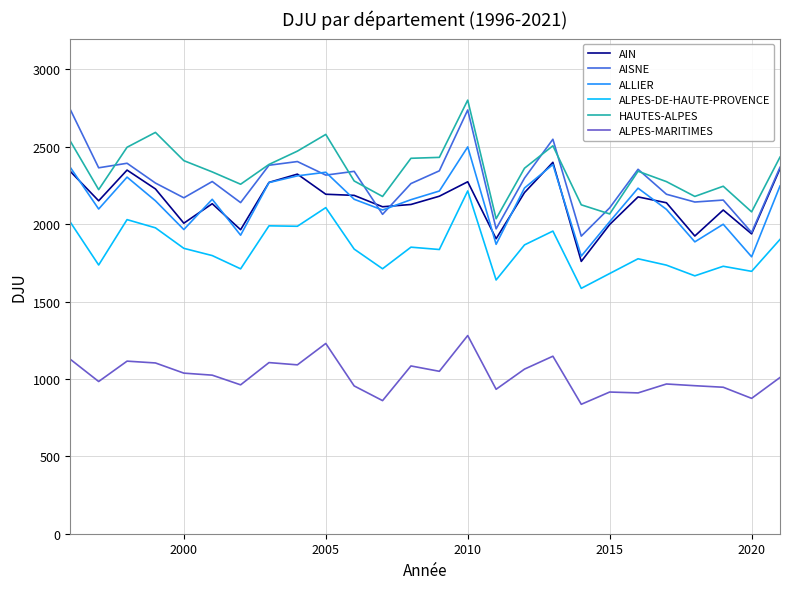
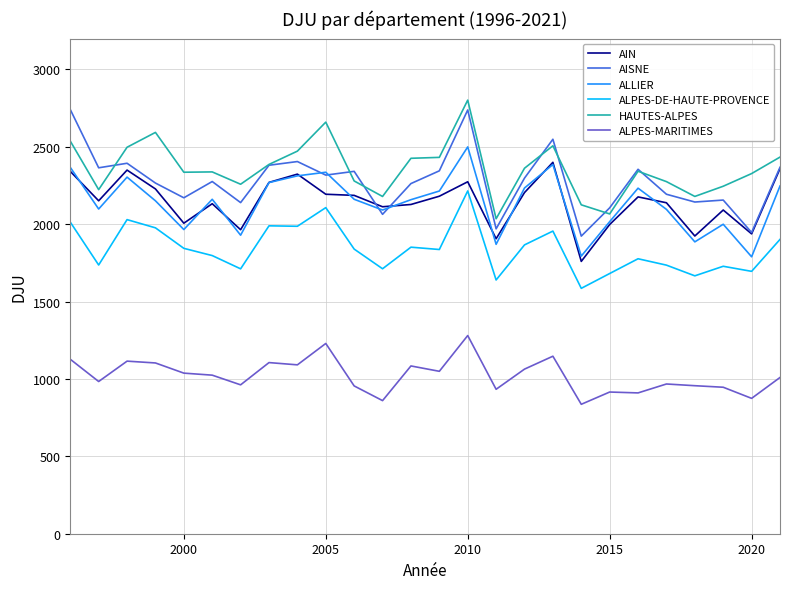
  {
    "AIN": {
      "2000": 2010,
      "2005": 2190,
      "2010": 2270,
      "2015": 2000
    },
    "HAUTES-ALPES": {
-     "2000": 2410,
-     "2005": 2580,
+     "2000": 2340,
+     "2005": 2660,
      "2010": 2800,
      "2015": 2070,
-     "2020": 2080
+     "2020": 2330
    }
  }
